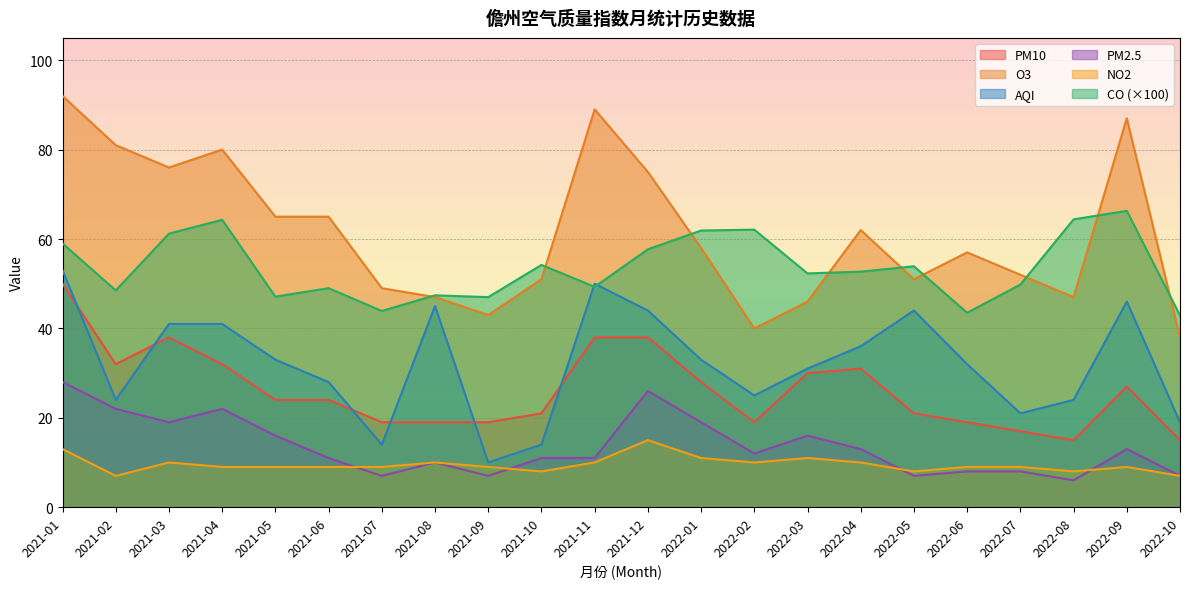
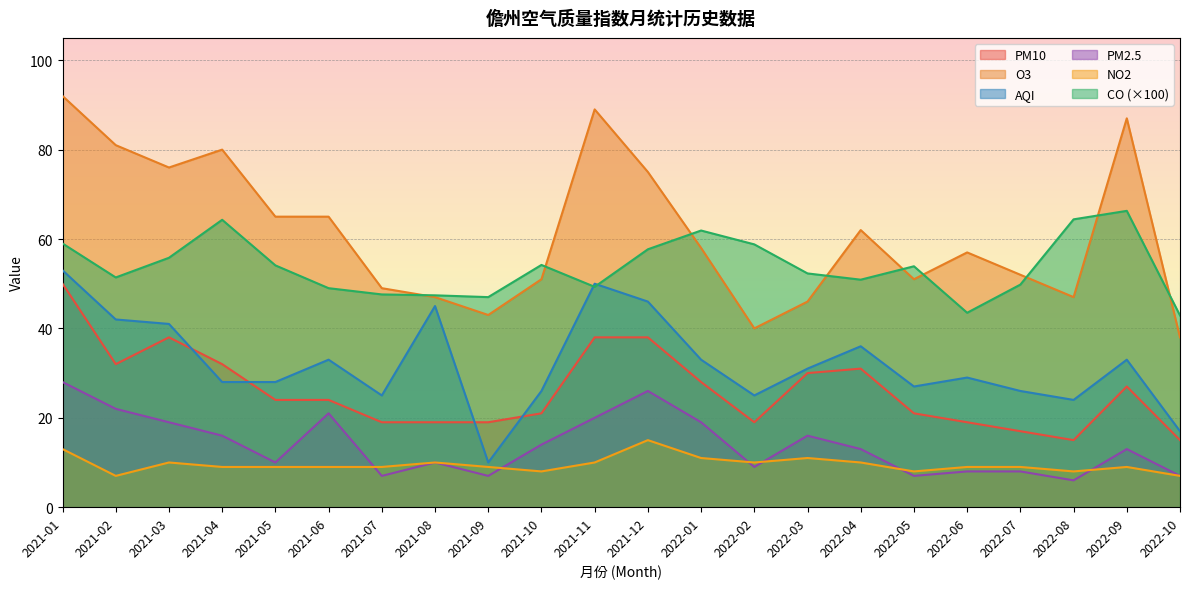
  {
    "AQI": {
      "2021-01": 53,
-     "2021-02": 24,
+     "2021-02": 42,
      "2021-03": 41,
-     "2021-04": 41,
-     "2021-05": 33,
-     "2021-06": 28,
-     "2021-07": 14,
+     "2021-04": 28,
+     "2021-05": 28,
+     "2021-06": 33,
+     "2021-07": 25,
      "2021-08": 45,
      "2021-09": 10,
-     "2021-10": 14,
+     "2021-10": 26,
      "2021-11": 50,
-     "2021-12": 44,
+     "2021-12": 46,
      "2022-01": 33,
      "2022-02": 25,
      "2022-03": 31,
      "2022-04": 36,
-     "2022-05": 44,
-     "2022-06": 32,
-     "2022-07": 21,
+     "2022-05": 27,
+     "2022-06": 29,
+     "2022-07": 26,
      "2022-08": 24,
-     "2022-09": 46,
-     "2022-10": 19
+     "2022-09": 33,
+     "2022-10": 17
    },
    "PM2.5": {
      "2021-01": 28,
      "2021-02": 22,
      "2021-03": 19,
-     "2021-04": 22,
-     "2021-05": 16,
-     "2021-06": 11,
+     "2021-04": 16,
+     "2021-05": 10,
+     "2021-06": 21,
      "2021-07": 7,
      "2021-09": 7,
-     "2021-10": 11,
-     "2021-11": 11,
+     "2021-10": 14,
+     "2021-11": 20,
      "2021-12": 26,
      "2022-01": 19,
-     "2022-02": 12,
+     "2022-02": 9,
      "2022-03": 16,
      "2022-04": 13,
      "2022-05": 7,
      "2022-06": 8,
      "2022-07": 8,
      "2022-08": 6,
      "2022-09": 13
    },
    "CO (×100)": {
      "2021-01": 59,
-     "2021-02": 49,
-     "2021-03": 61,
+     "2021-02": 51,
+     "2021-03": 56,
      "2021-04": 64,
-     "2021-05": 47,
+     "2021-05": 54,
      "2021-06": 49,
-     "2021-07": 44,
+     "2021-07": 48,
      "2021-09": 47,
      "2021-10": 54,
      "2021-11": 49,
      "2021-12": 58,
      "2022-01": 62,
-     "2022-02": 62,
+     "2022-02": 59,
      "2022-03": 52,
-     "2022-04": 53,
+     "2022-04": 51,
      "2022-05": 54,
      "2022-06": 44,
      "2022-07": 50,
      "2022-08": 64,
      "2022-09": 66,
      "2022-10": 43
    }
  }
